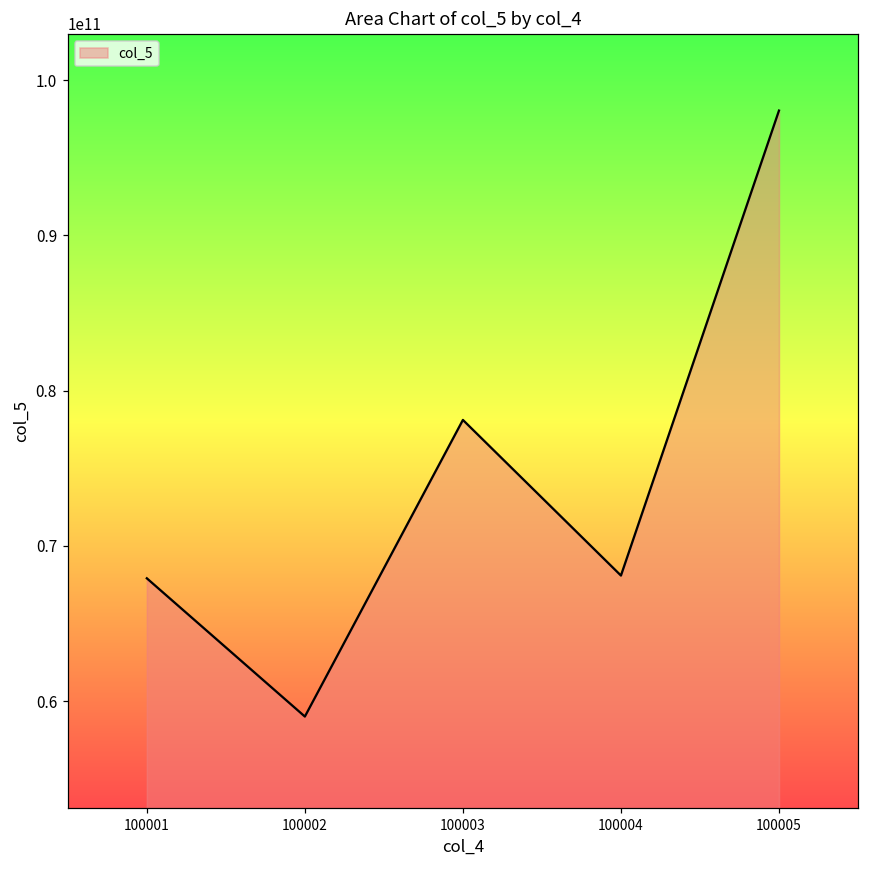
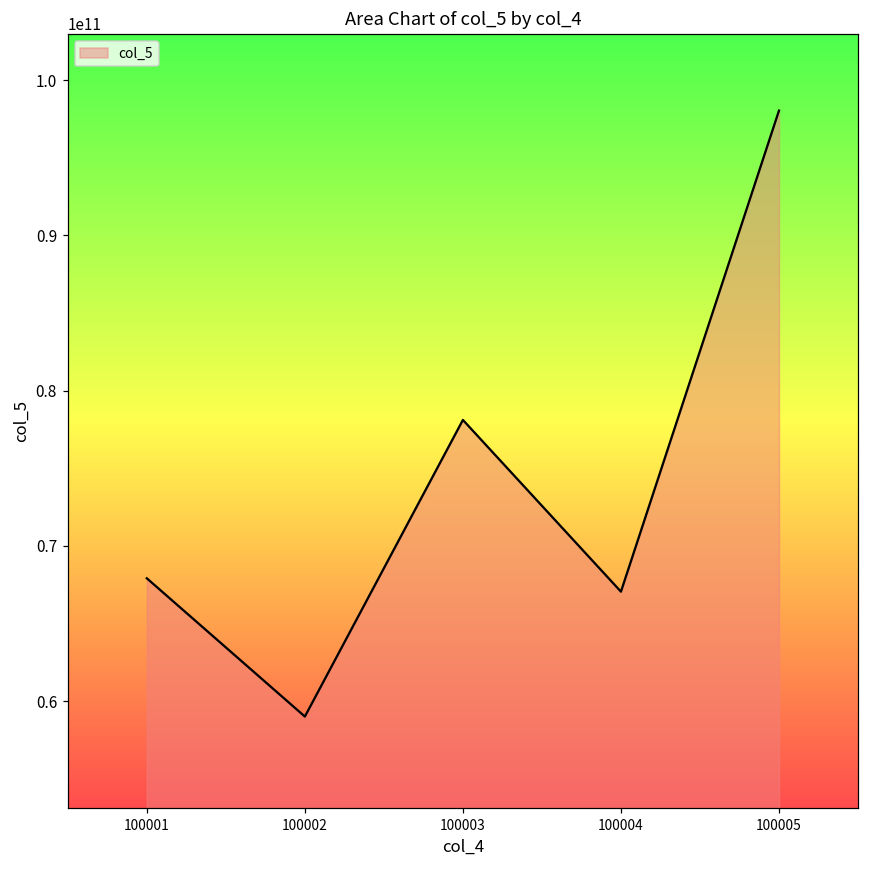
  {
    "100001": 67900000000,
    "100002": 59000000000,
    "100003": 78100000000,
-   "100004": 68100000000,
+   "100004": 67100000000,
    "100005": 98000000000
  }
